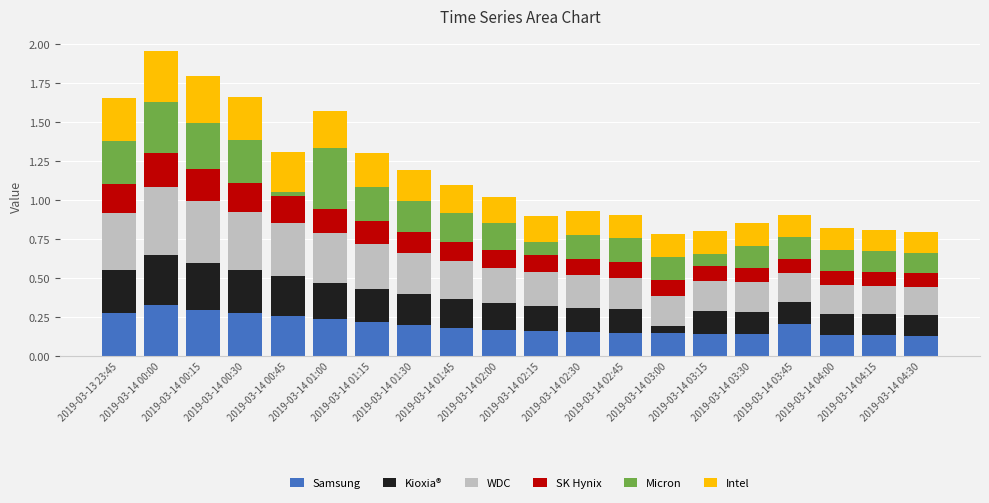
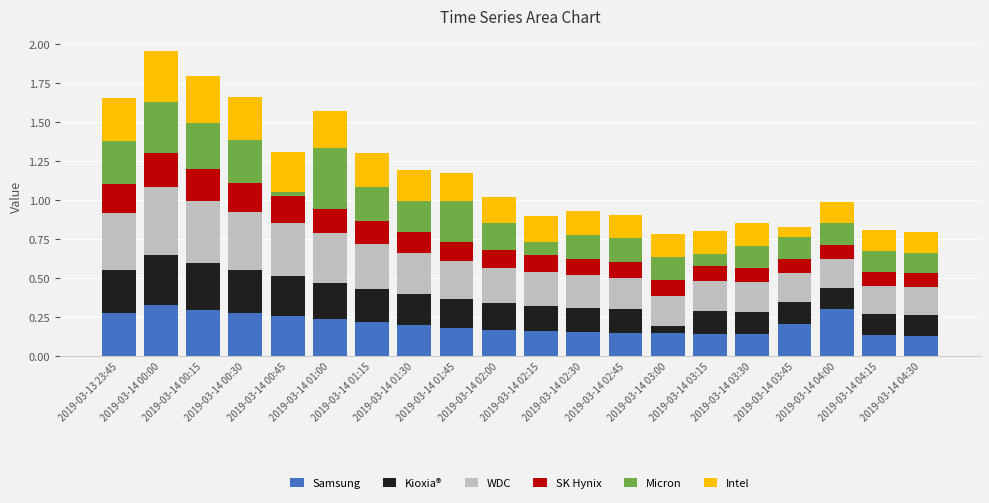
  {
    "Samsung": {
      "2019-03-13 23:45": 0.28,
      "2019-03-14 00:00": 0.33,
      "2019-03-14 00:15": 0.30,
      "2019-03-14 00:30": 0.28,
      "2019-03-14 00:45": 0.26,
      "2019-03-14 01:00": 0.24,
      "2019-03-14 01:15": 0.22,
      "2019-03-14 01:30": 0.20,
      "2019-03-14 01:45": 0.18,
      "2019-03-14 02:00": 0.17,
      "2019-03-14 02:15": 0.16,
      "2019-03-14 02:30": 0.16,
      "2019-03-14 02:45": 0.15,
      "2019-03-14 03:00": 0.15,
      "2019-03-14 03:15": 0.15,
      "2019-03-14 03:30": 0.14,
      "2019-03-14 03:45": 0.21,
-     "2019-03-14 04:00": 0.14,
+     "2019-03-14 04:00": 0.30,
      "2019-03-14 04:15": 0.13,
      "2019-03-14 04:30": 0.13
    },
    "Kioxia®": {
      "2019-03-13 23:45": 0.28,
      "2019-03-14 00:00": 0.33,
      "2019-03-14 00:15": 0.30,
      "2019-03-14 00:30": 0.28,
      "2019-03-14 00:45": 0.26,
      "2019-03-14 01:00": 0.24,
      "2019-03-14 01:15": 0.22,
      "2019-03-14 01:30": 0.20,
      "2019-03-14 01:45": 0.18,
      "2019-03-14 02:00": 0.17,
      "2019-03-14 02:15": 0.16,
      "2019-03-14 02:30": 0.16,
      "2019-03-14 02:45": 0.15,
      "2019-03-14 03:00": 0.04,
      "2019-03-14 03:15": 0.15,
      "2019-03-14 03:30": 0.14,
      "2019-03-14 03:45": 0.14,
      "2019-03-14 04:00": 0.14,
      "2019-03-14 04:15": 0.13,
      "2019-03-14 04:30": 0.13
    },
    "WDC": {
      "2019-03-13 23:45": 0.37,
      "2019-03-14 00:00": 0.43,
      "2019-03-14 00:15": 0.40,
      "2019-03-14 00:30": 0.37,
      "2019-03-14 00:45": 0.34,
      "2019-03-14 01:00": 0.32,
      "2019-03-14 01:15": 0.29,
      "2019-03-14 01:30": 0.27,
      "2019-03-14 01:45": 0.24,
      "2019-03-14 02:00": 0.23,
      "2019-03-14 02:15": 0.22,
      "2019-03-14 02:30": 0.21,
      "2019-03-14 02:45": 0.20,
      "2019-03-14 03:00": 0.20,
      "2019-03-14 03:15": 0.19,
      "2019-03-14 03:30": 0.19,
      "2019-03-14 03:45": 0.19,
      "2019-03-14 04:00": 0.18,
      "2019-03-14 04:15": 0.18,
      "2019-03-14 04:30": 0.18
    },
    "SK Hynix": {
      "2019-03-13 23:45": 0.18,
      "2019-03-14 00:00": 0.22,
      "2019-03-14 00:15": 0.20,
      "2019-03-14 00:30": 0.18,
      "2019-03-14 00:45": 0.17,
      "2019-03-14 01:00": 0.16,
      "2019-03-14 01:15": 0.14,
      "2019-03-14 01:30": 0.13,
      "2019-03-14 01:45": 0.12,
      "2019-03-14 02:00": 0.11,
      "2019-03-14 02:15": 0.11,
      "2019-03-14 02:30": 0.10,
      "2019-03-14 02:45": 0.10,
      "2019-03-14 03:00": 0.10,
      "2019-03-14 03:15": 0.10,
      "2019-03-14 03:30": 0.09,
      "2019-03-14 03:45": 0.09,
      "2019-03-14 04:00": 0.09,
      "2019-03-14 04:15": 0.09,
      "2019-03-14 04:30": 0.09
    },
    "Micron": {
      "2019-03-13 23:45": 0.28,
      "2019-03-14 00:00": 0.33,
      "2019-03-14 00:15": 0.30,
      "2019-03-14 00:30": 0.28,
      "2019-03-14 00:45": 0.03,
      "2019-03-14 01:00": 0.39,
      "2019-03-14 01:15": 0.22,
      "2019-03-14 01:30": 0.20,
-     "2019-03-14 01:45": 0.18,
+     "2019-03-14 01:45": 0.26,
      "2019-03-14 02:00": 0.17,
      "2019-03-14 02:15": 0.09,
      "2019-03-14 02:30": 0.16,
      "2019-03-14 02:45": 0.15,
      "2019-03-14 03:00": 0.15,
      "2019-03-14 03:15": 0.08,
      "2019-03-14 03:30": 0.14,
      "2019-03-14 03:45": 0.14,
      "2019-03-14 04:00": 0.14,
      "2019-03-14 04:15": 0.13,
      "2019-03-14 04:30": 0.13
    },
    "Intel": {
      "2019-03-13 23:45": 0.28,
      "2019-03-14 00:00": 0.33,
      "2019-03-14 00:15": 0.30,
      "2019-03-14 00:30": 0.28,
      "2019-03-14 00:45": 0.26,
      "2019-03-14 01:00": 0.24,
      "2019-03-14 01:15": 0.22,
      "2019-03-14 01:30": 0.20,
      "2019-03-14 01:45": 0.18,
      "2019-03-14 02:00": 0.17,
      "2019-03-14 02:15": 0.16,
      "2019-03-14 02:30": 0.16,
      "2019-03-14 02:45": 0.15,
      "2019-03-14 03:00": 0.15,
      "2019-03-14 03:15": 0.15,
      "2019-03-14 03:30": 0.14,
-     "2019-03-14 03:45": 0.14,
+     "2019-03-14 03:45": 0.06,
      "2019-03-14 04:00": 0.14,
      "2019-03-14 04:15": 0.13,
      "2019-03-14 04:30": 0.13
    }
  }
